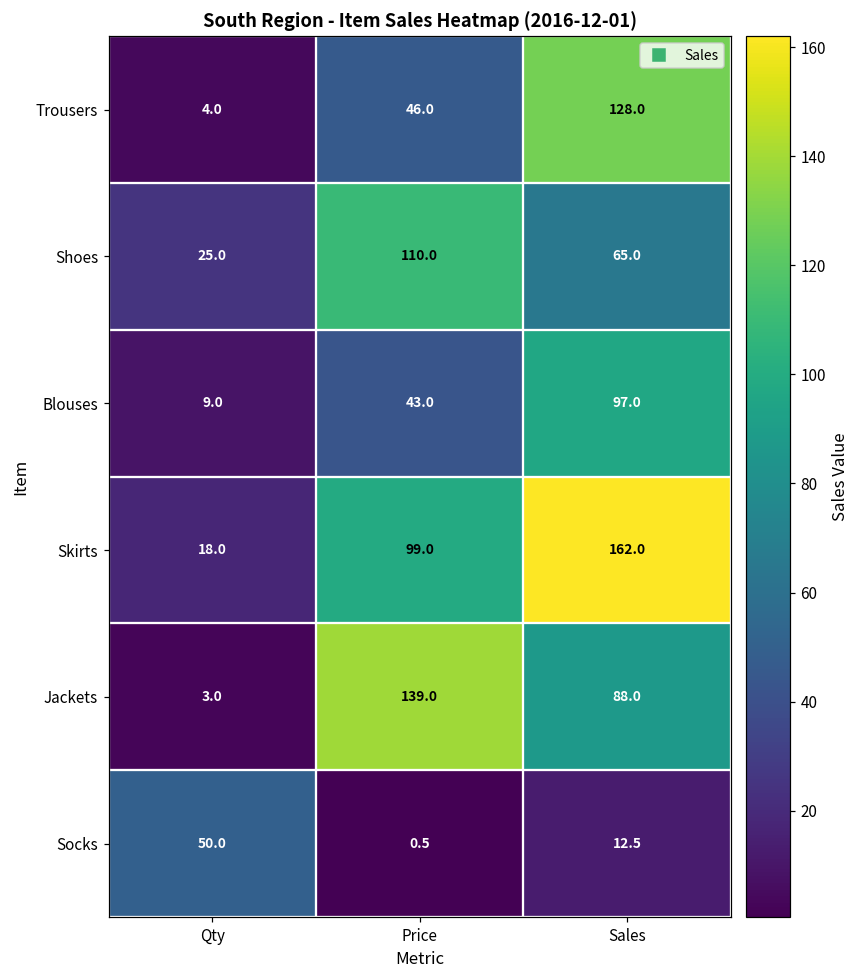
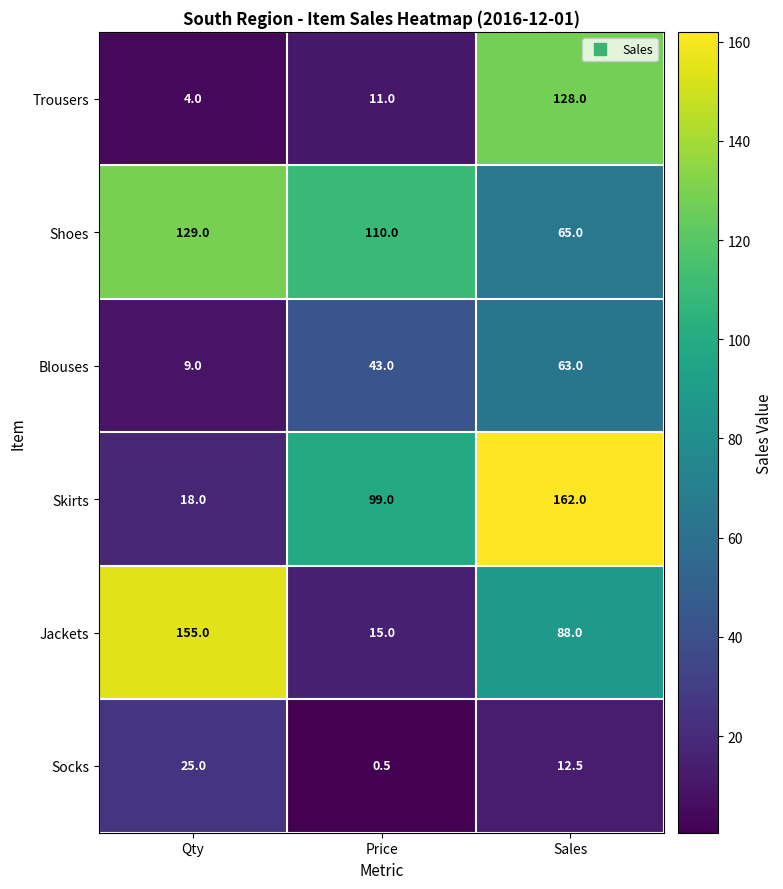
  {
    "Trousers": {
      "Qty": 4.0,
-     "Price": 46.0,
+     "Price": 11.0,
      "Sales": 128.0
    },
    "Shoes": {
-     "Qty": 25.0,
+     "Qty": 129.0,
      "Price": 110.0,
      "Sales": 65.0
    },
    "Blouses": {
      "Qty": 9.0,
      "Price": 43.0,
-     "Sales": 97.0
+     "Sales": 63.0
    },
    "Skirts": {
      "Qty": 18.0,
      "Price": 99.0,
      "Sales": 162.0
    },
    "Jackets": {
-     "Qty": 3.0,
-     "Price": 139.0,
+     "Qty": 155.0,
+     "Price": 15.0,
      "Sales": 88.0
    },
    "Socks": {
-     "Qty": 50.0,
+     "Qty": 25.0,
      "Price": 0.5,
      "Sales": 12.5
    }
  }
